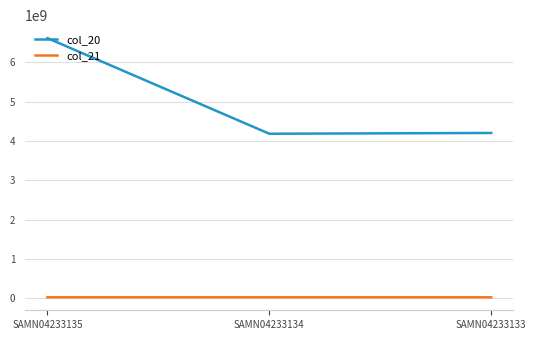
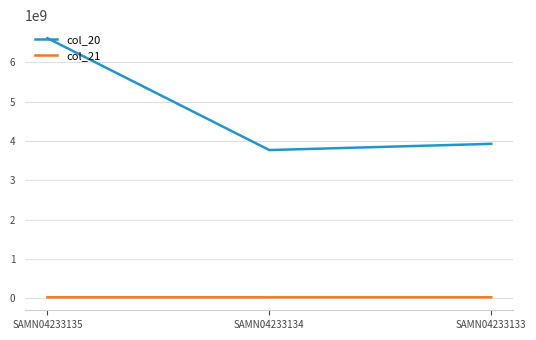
  {
    "col_20": {
      "SAMN04233135": 6600000000,
-     "SAMN04233134": 4200000000,
-     "SAMN04233133": 4200000000
+     "SAMN04233134": 3800000000,
+     "SAMN04233133": 3900000000
    },
    "col_21": {
      "SAMN04233135": 0,
      "SAMN04233134": 0,
      "SAMN04233133": 0
    }
  }
